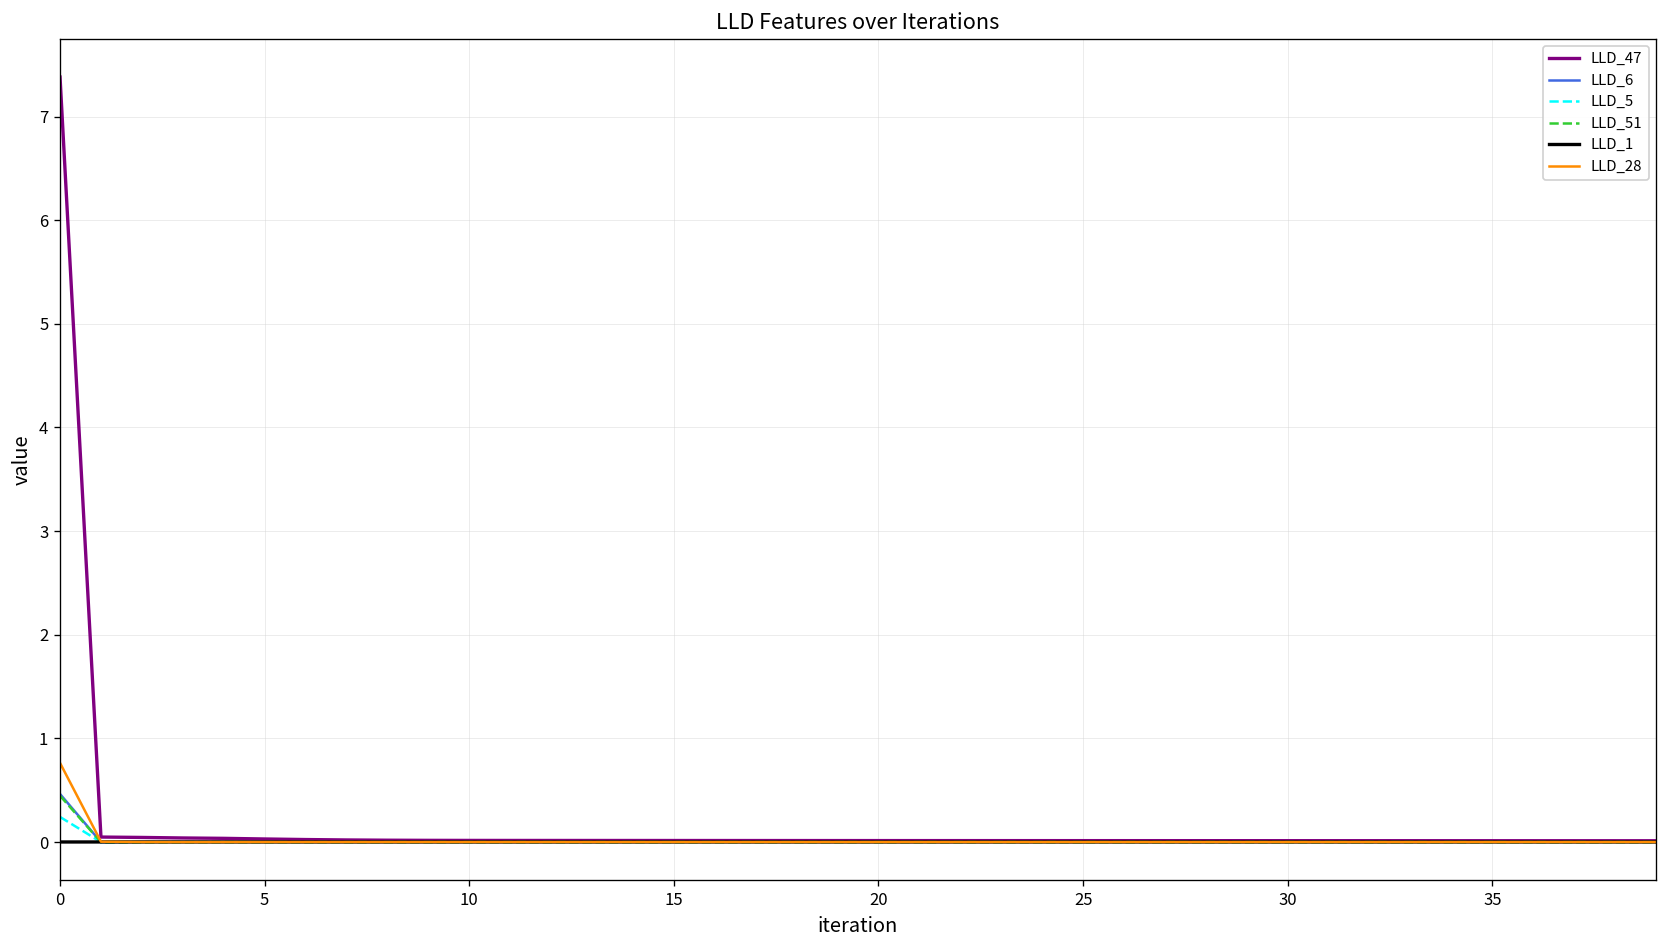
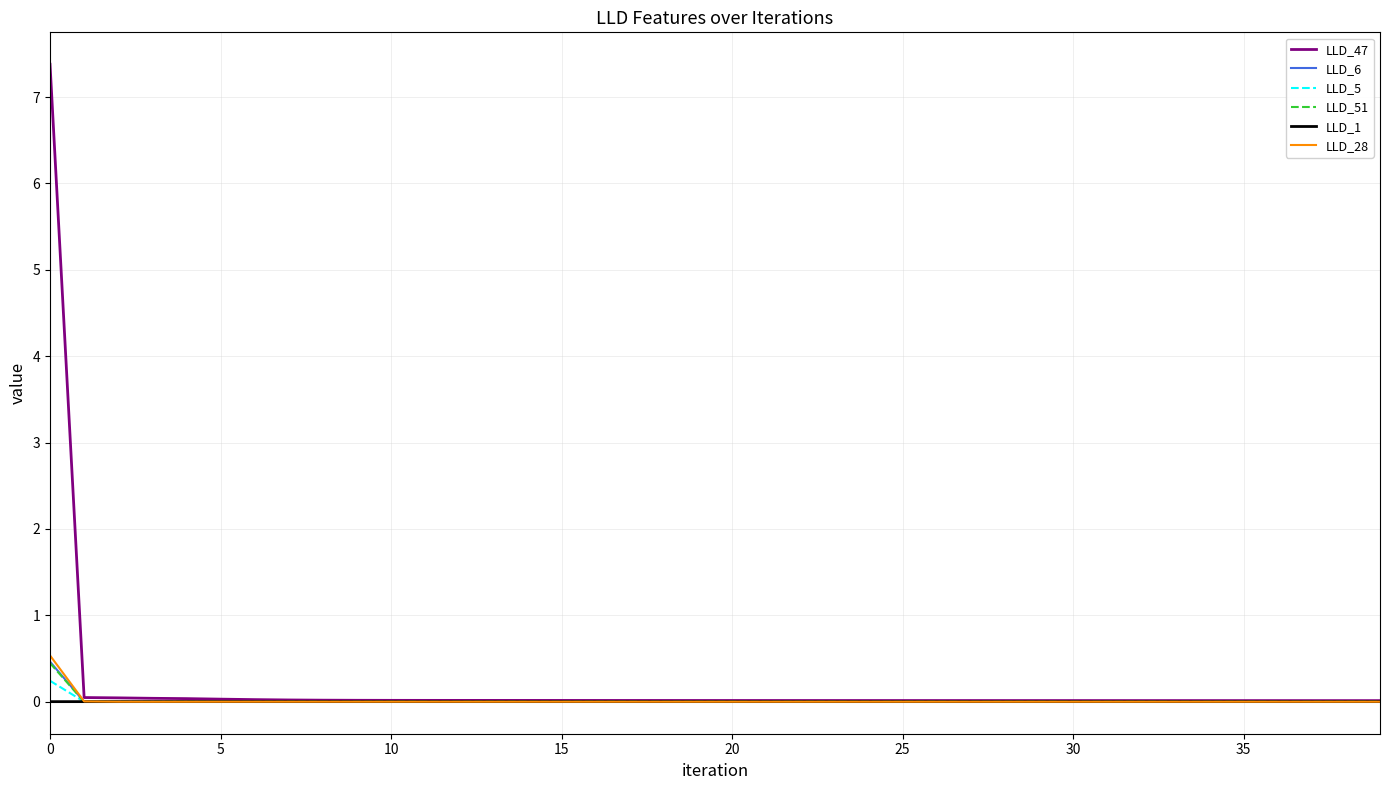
  {
    "LLD_47": {
      "0": 7.4
    },
    "LLD_5": {
      "0": 0.2
    },
    "LLD_1": {
      "0": 0.0
    },
    "LLD_28": {
-     "0": 0.8
+     "0": 0.5
    }
  }
